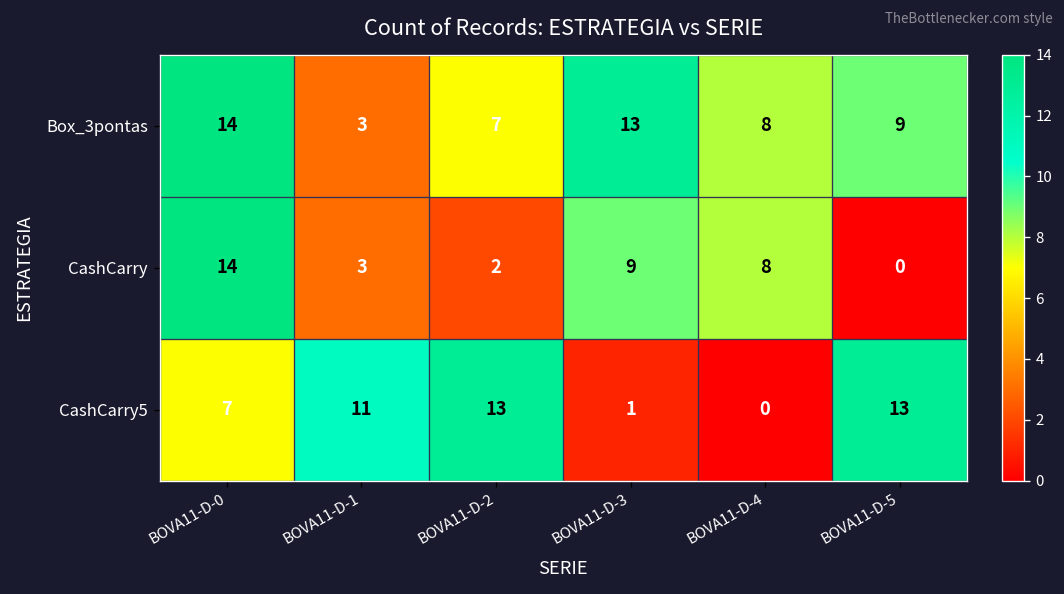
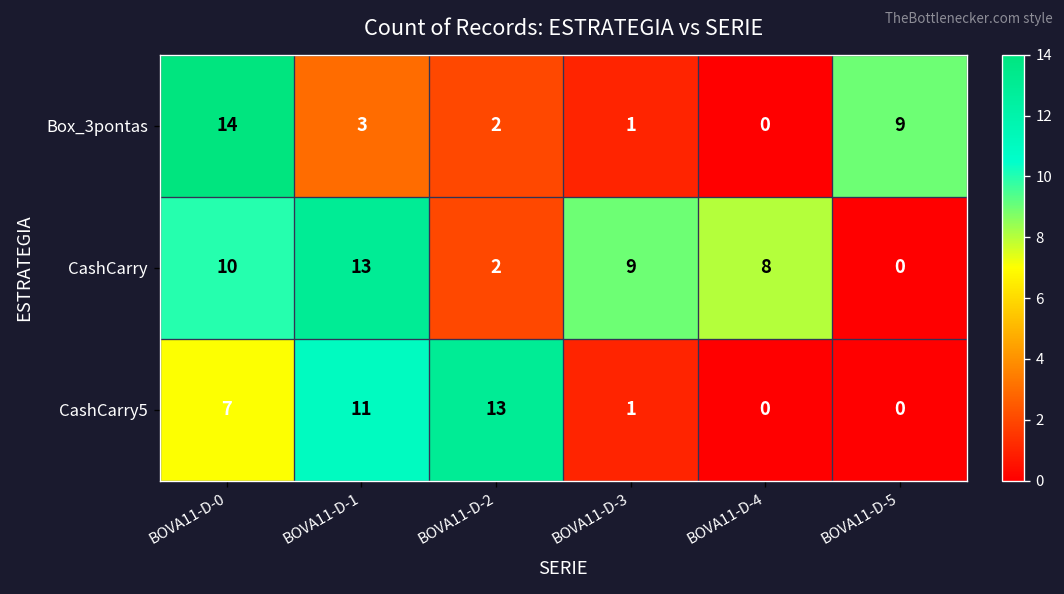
  {
    "Box_3pontas": {
      "BOVA11-D-0": 14,
      "BOVA11-D-1": 3,
-     "BOVA11-D-2": 7,
-     "BOVA11-D-3": 13,
-     "BOVA11-D-4": 8,
+     "BOVA11-D-2": 2,
+     "BOVA11-D-3": 1,
+     "BOVA11-D-4": 0,
      "BOVA11-D-5": 9
    },
    "CashCarry": {
-     "BOVA11-D-0": 14,
-     "BOVA11-D-1": 3,
+     "BOVA11-D-0": 10,
+     "BOVA11-D-1": 13,
      "BOVA11-D-2": 2,
      "BOVA11-D-3": 9,
      "BOVA11-D-4": 8,
      "BOVA11-D-5": 0
    },
    "CashCarry5": {
      "BOVA11-D-0": 7,
      "BOVA11-D-1": 11,
      "BOVA11-D-2": 13,
      "BOVA11-D-3": 1,
      "BOVA11-D-4": 0,
-     "BOVA11-D-5": 13
+     "BOVA11-D-5": 0
    }
  }
